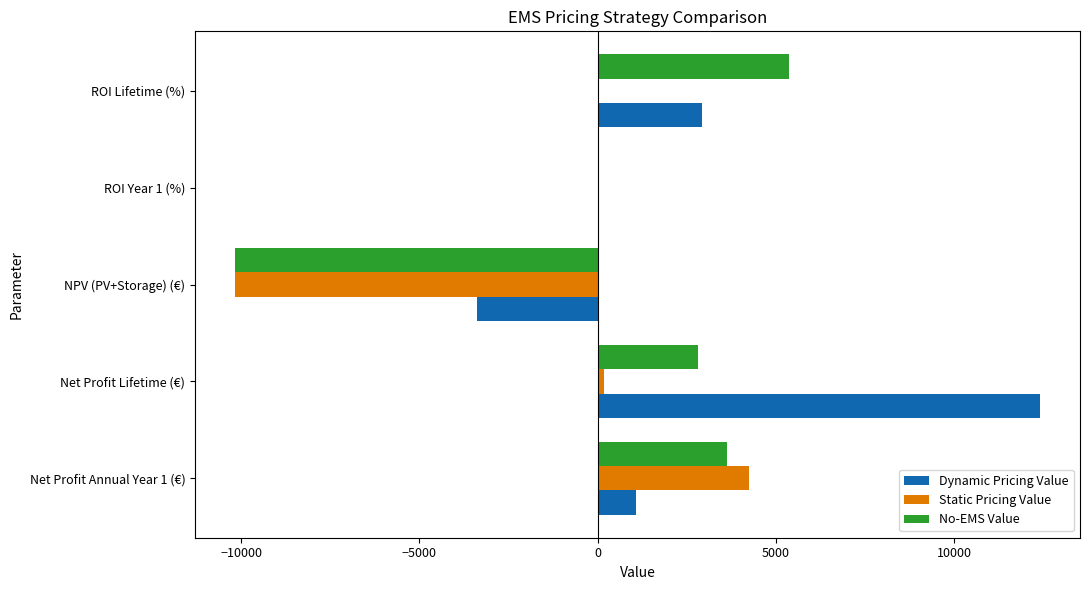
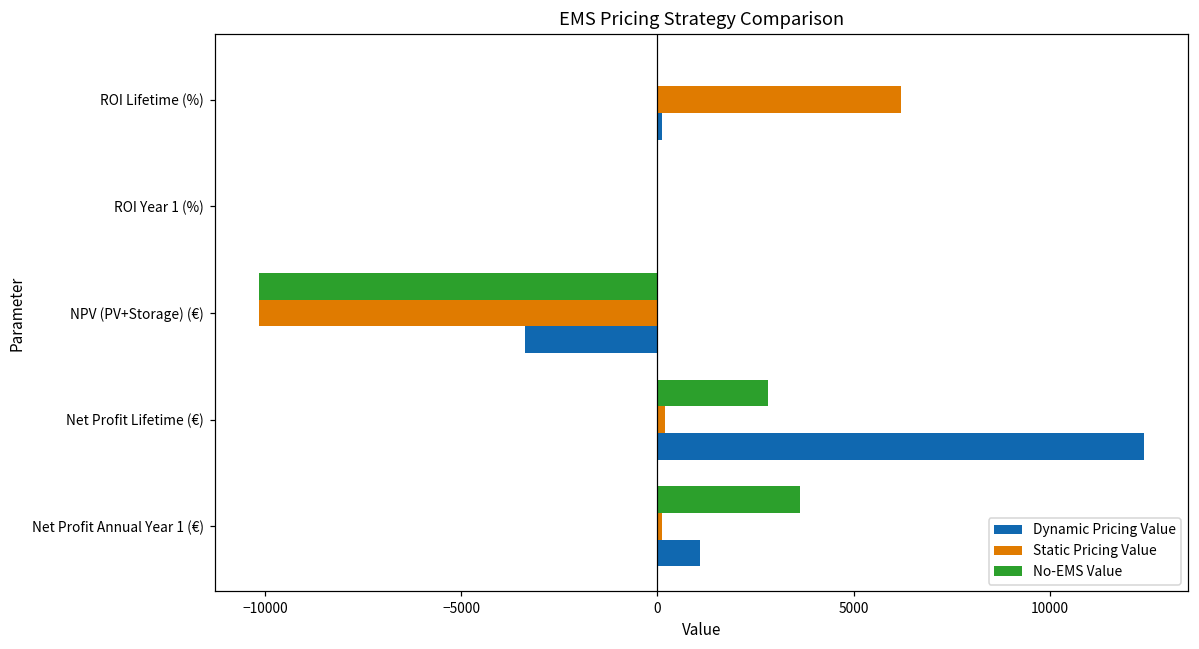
  {
    "Dynamic Pricing Value": {
-     "ROI Lifetime (%)": 2900,
+     "ROI Lifetime (%)": 100,
      "NPV (PV+Storage) (€)": -3400,
      "Net Profit Lifetime (€)": 12400,
      "Net Profit Annual Year 1 (€)": 1100
    },
    "Static Pricing Value": {
-     "ROI Lifetime (%)": 0,
+     "ROI Lifetime (%)": 6200,
      "NPV (PV+Storage) (€)": -10200,
      "Net Profit Lifetime (€)": 200,
-     "Net Profit Annual Year 1 (€)": 4200
+     "Net Profit Annual Year 1 (€)": 100
    },
    "No-EMS Value": {
-     "ROI Lifetime (%)": 5400,
+     "ROI Lifetime (%)": 0,
      "NPV (PV+Storage) (€)": -10200,
      "Net Profit Lifetime (€)": 2800,
      "Net Profit Annual Year 1 (€)": 3600
    }
  }
